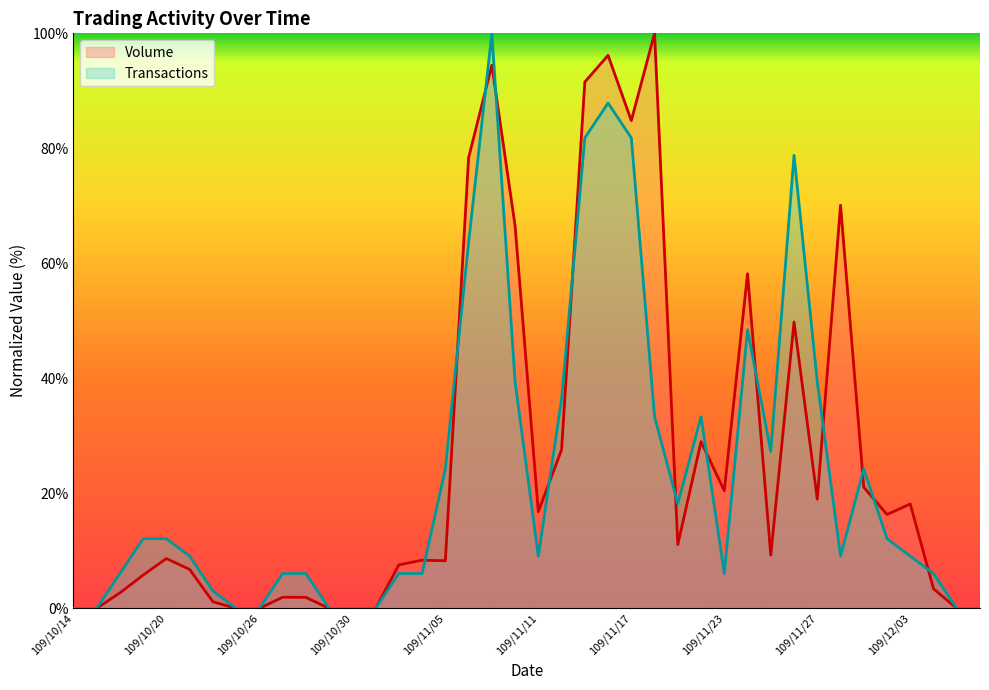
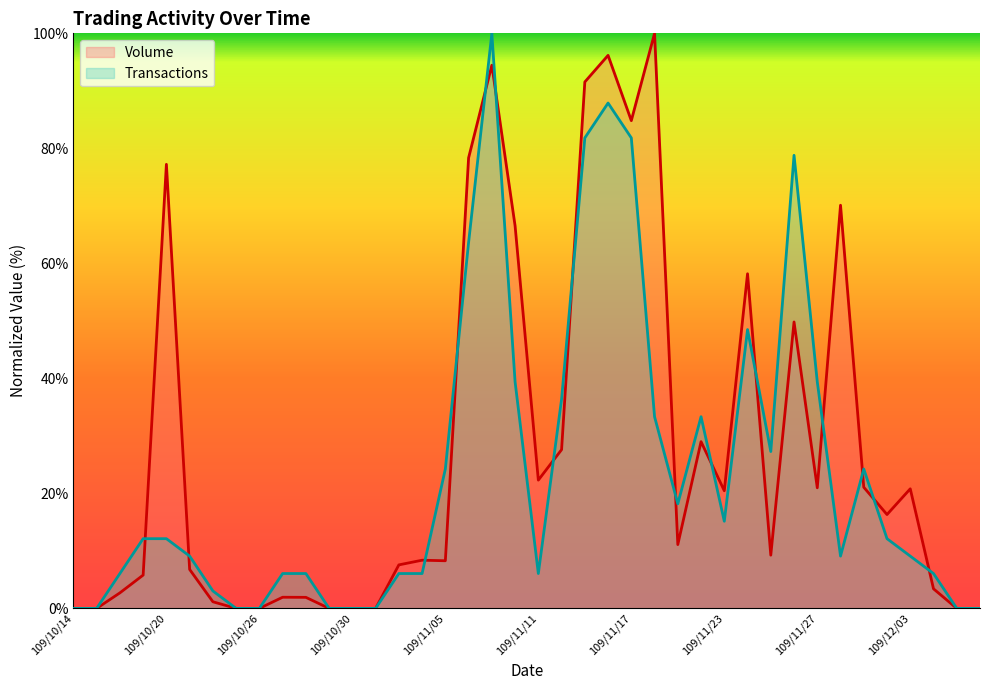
  {
    "Volume": {
-     "109/10/20": "9%",
+     "109/10/20": "77%",
      "109/11/05": "8%",
-     "109/11/11": "17%",
+     "109/11/11": "22%",
      "109/11/17": "85%",
      "109/11/23": "20%",
-     "109/11/27": "19%",
-     "109/12/03": "18%"
+     "109/11/27": "21%",
+     "109/12/03": "21%"
    },
    "Transactions": {
      "109/10/20": "12%",
      "109/11/05": "24%",
-     "109/11/11": "9%",
+     "109/11/11": "6%",
      "109/11/17": "82%",
-     "109/11/23": "6%",
+     "109/11/23": "15%",
      "109/11/27": "39%",
      "109/12/03": "9%"
    }
  }
